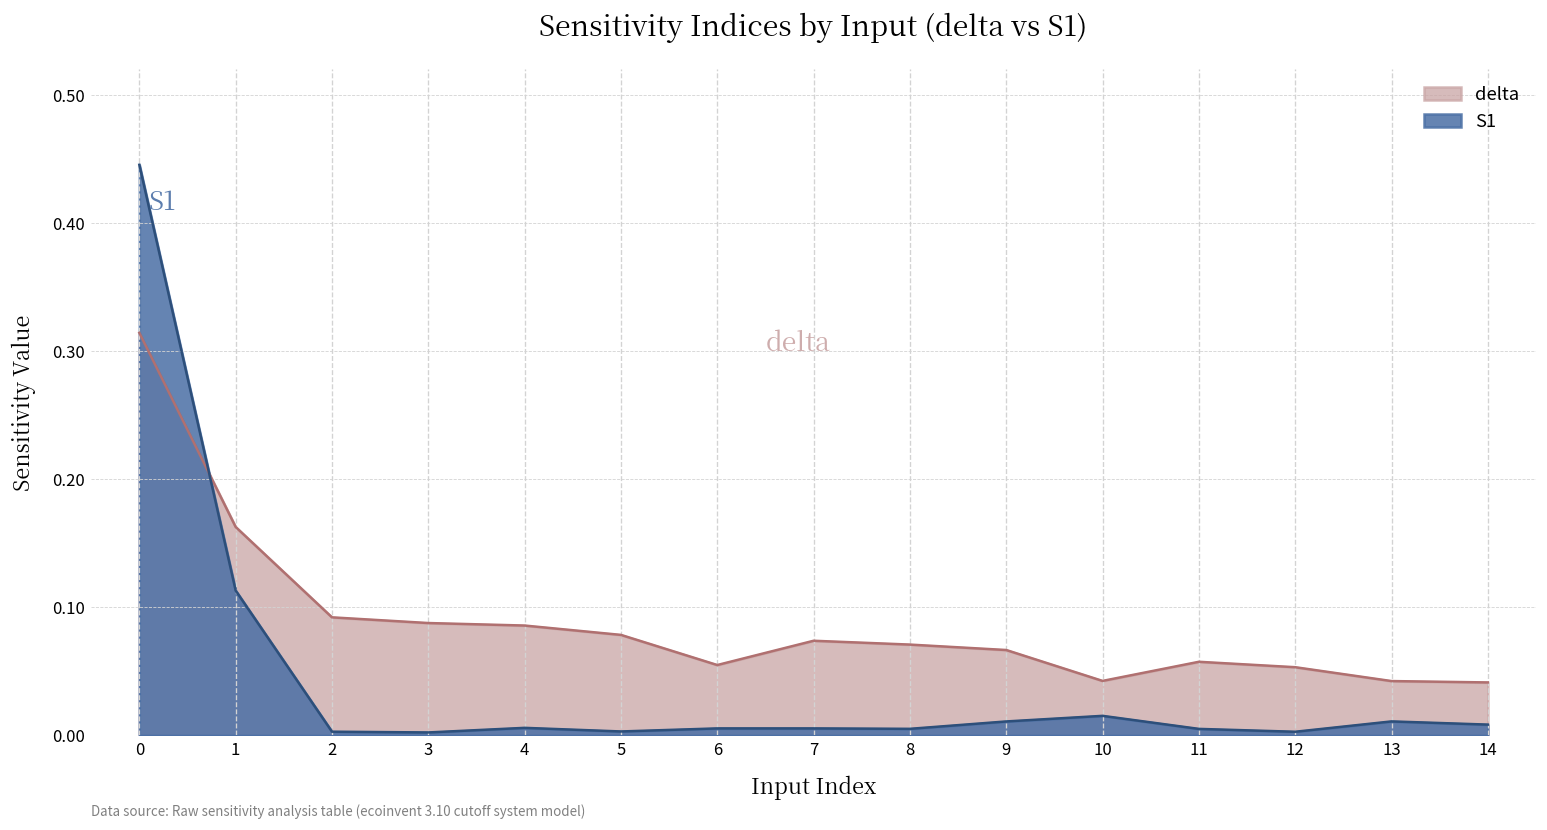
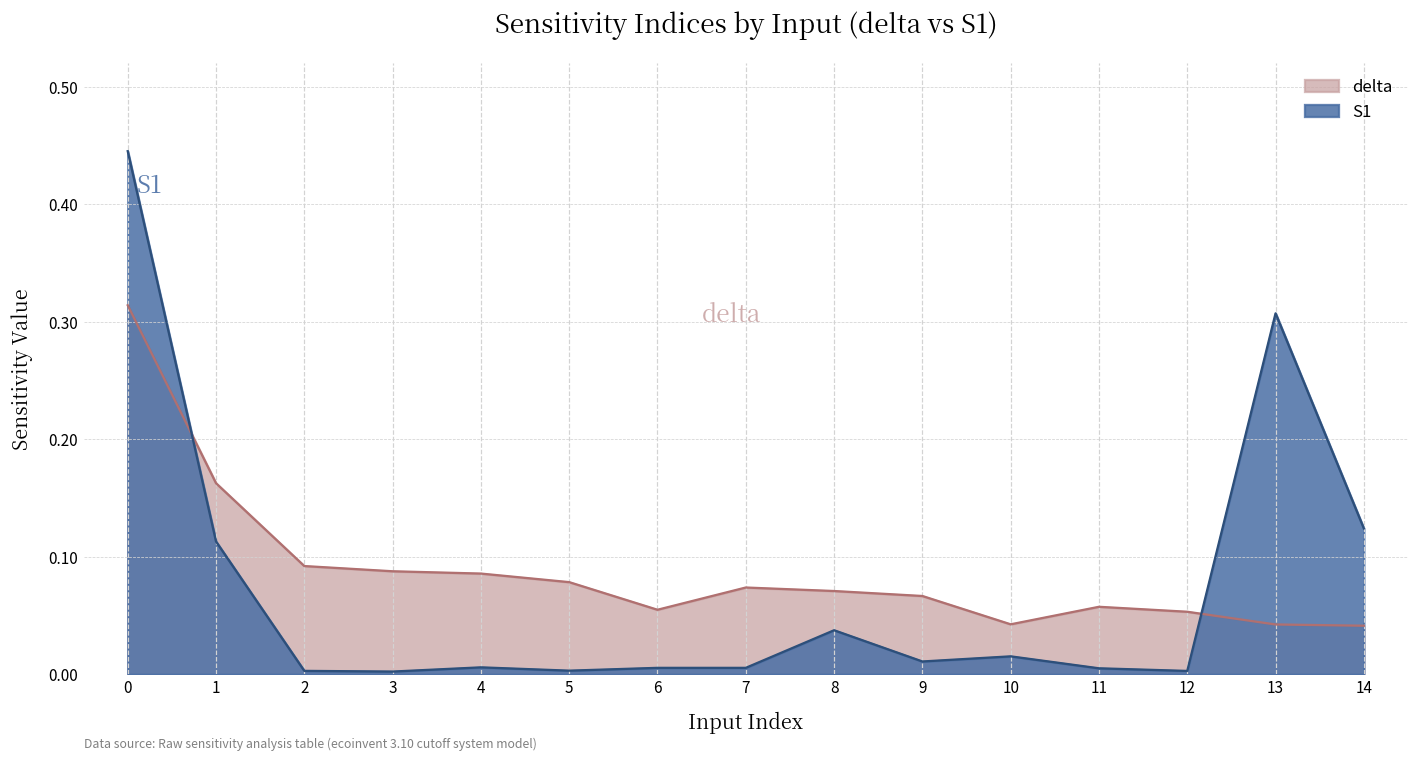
  {
    "delta": {
      "0": 0.314,
      "1": 0.163,
      "2": 0.092,
      "3": 0.088,
      "4": 0.086,
      "5": 0.078,
      "6": 0.055,
      "7": 0.074,
      "8": 0.071,
      "9": 0.067,
      "10": 0.043,
      "11": 0.058,
      "12": 0.053,
      "13": 0.042,
      "14": 0.041
    },
    "S1": {
      "0": 0.445,
      "1": 0.113,
      "2": 0.003,
      "3": 0.002,
      "4": 0.006,
      "5": 0.003,
      "6": 0.006,
      "7": 0.006,
-     "8": 0.005,
+     "8": 0.038,
      "9": 0.011,
      "10": 0.015,
      "11": 0.005,
      "12": 0.003,
-     "13": 0.011,
-     "14": 0.009
+     "13": 0.307,
+     "14": 0.124
    }
  }
